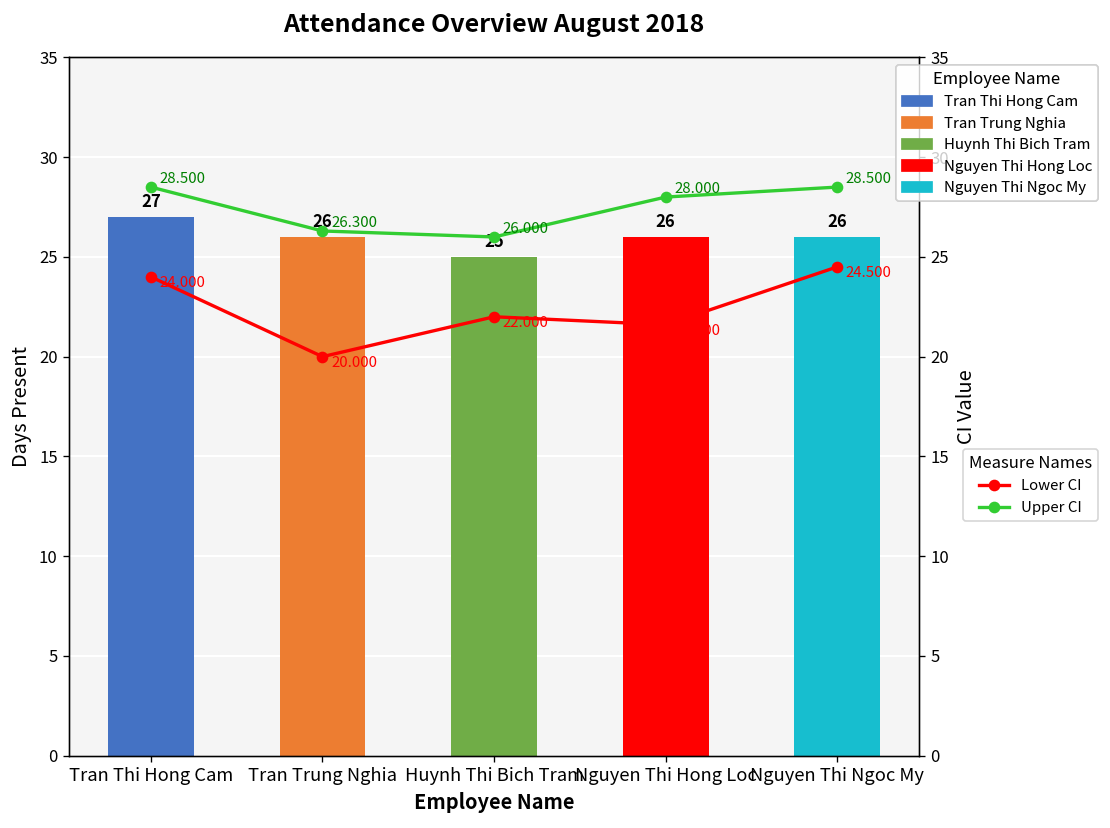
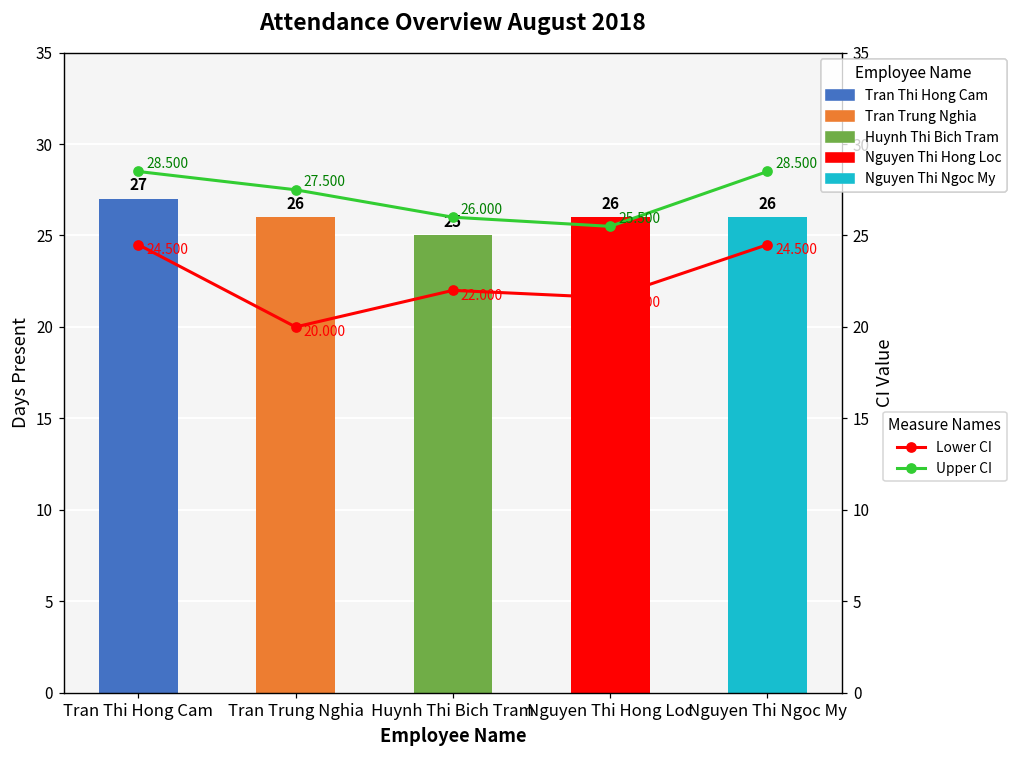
  {
    "Lower CI": {
-     "Tran Thi Hong Cam": 24.000,
+     "Tran Thi Hong Cam": 24.500,
      "Tran Trung Nghia": 20.000,
      "Huynh Thi Bich Tram": 22.000,
      "Nguyen Thi Ngoc My": 24.500
    },
    "Upper CI": {
      "Tran Thi Hong Cam": 28.500,
-     "Tran Trung Nghia": 26.300,
+     "Tran Trung Nghia": 27.500,
      "Huynh Thi Bich Tram": 26.000,
-     "Nguyen Thi Hong Loc": 28.000,
+     "Nguyen Thi Hong Loc": 25.500,
      "Nguyen Thi Ngoc My": 28.500
    }
  }
